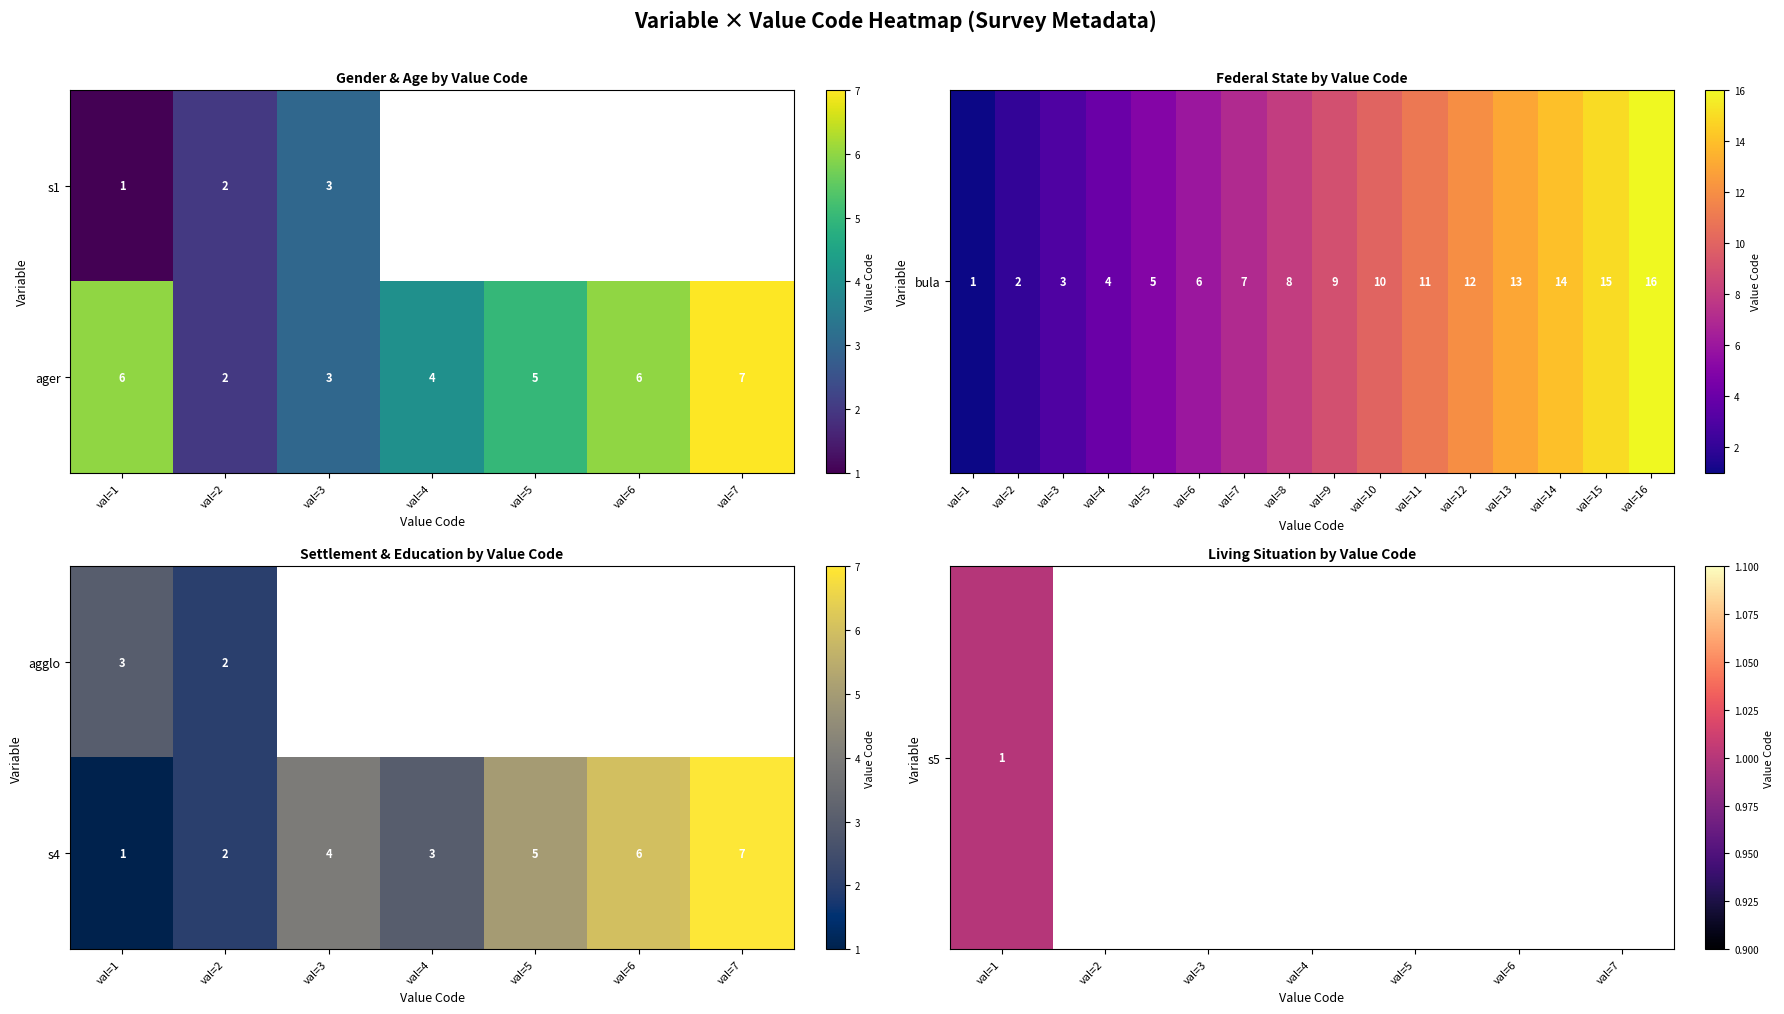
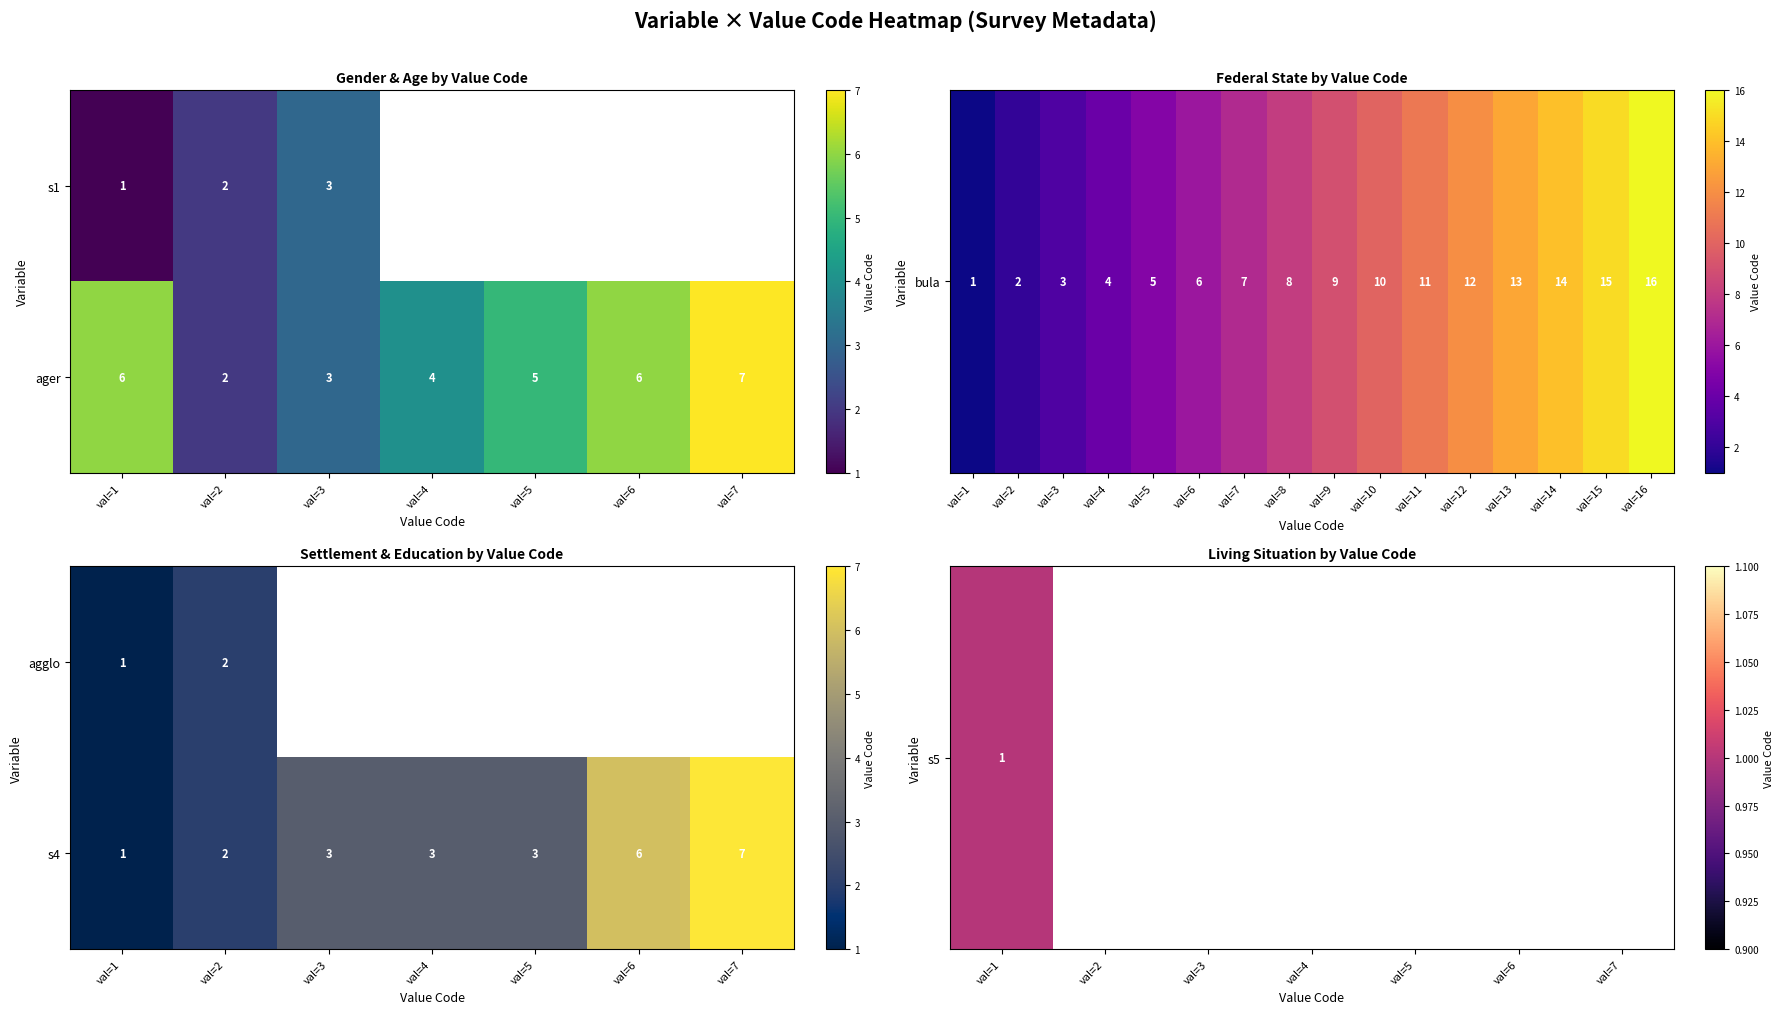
  {
    "Gender & Age by Value Code": {
      "s1": {
        "val=1": 1,
        "val=2": 2,
        "val=3": 3
      },
      "ager": {
        "val=1": 6,
        "val=2": 2,
        "val=3": 3,
        "val=4": 4,
        "val=5": 5,
        "val=6": 6,
        "val=7": 7
      }
    },
    "Settlement & Education by Value Code": {
      "agglo": {
-       "val=1": 3,
+       "val=1": 1,
        "val=2": 2
      },
      "s4": {
        "val=1": 1,
        "val=2": 2,
-       "val=3": 4,
+       "val=3": 3,
        "val=4": 3,
-       "val=5": 5,
+       "val=5": 3,
        "val=6": 6,
        "val=7": 7
      }
    },
    "Living Situation by Value Code": {
      "s5": {
        "val=1": 1
      }
    }
  }
